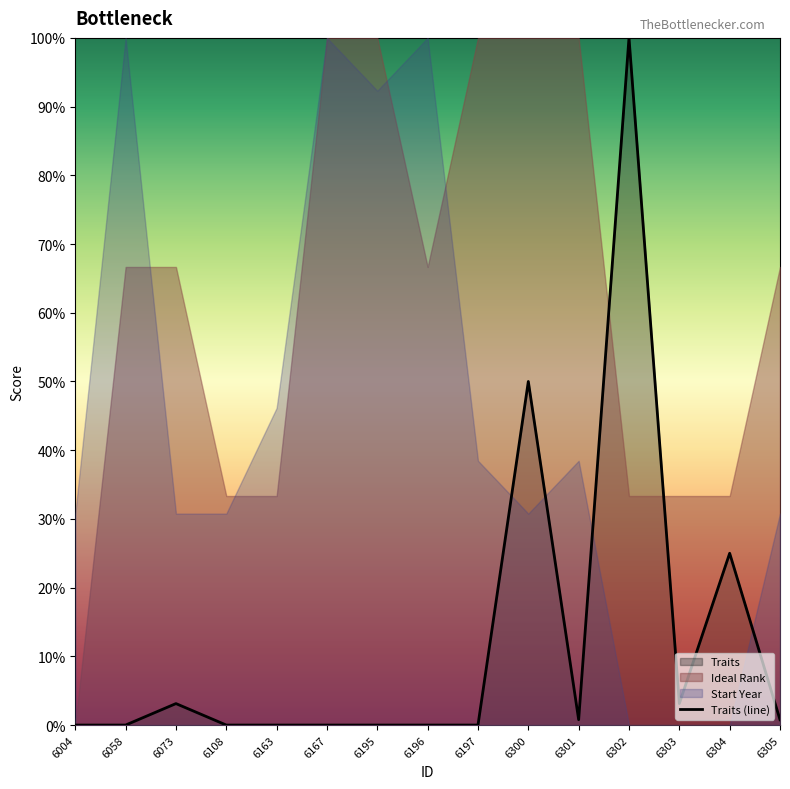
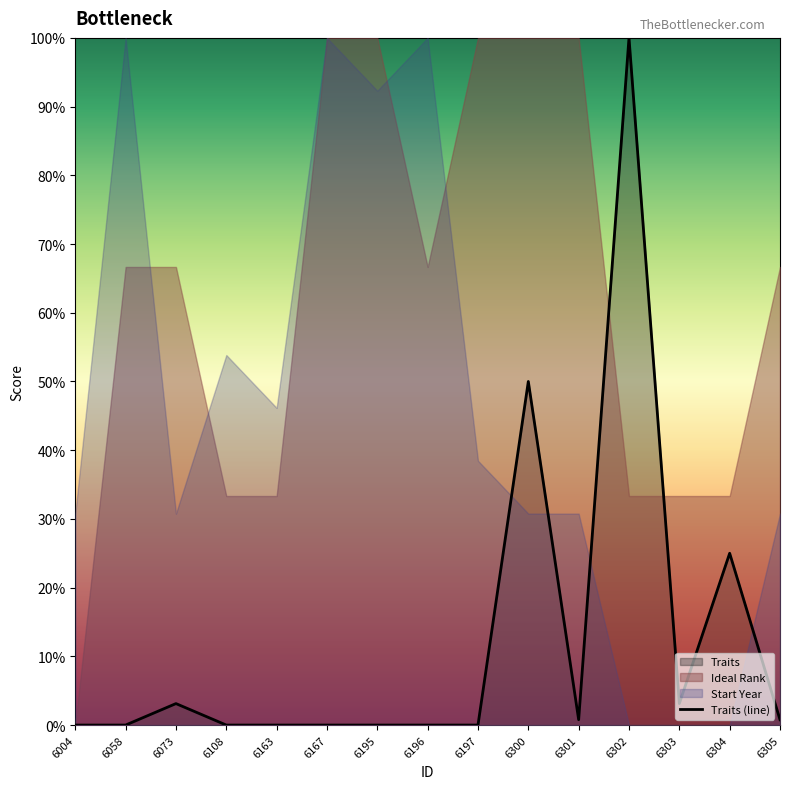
  {
    "Start Year": {
      "6004": "31%",
      "6058": "100%",
      "6073": "31%",
-     "6108": "31%",
+     "6108": "54%",
      "6163": "46%",
      "6195": "92%",
      "6196": "100%",
      "6197": "38%",
      "6300": "31%",
-     "6301": "38%",
+     "6301": "31%",
      "6302": "0%",
      "6303": "0%",
      "6304": "0%",
      "6305": "31%"
    }
  }
